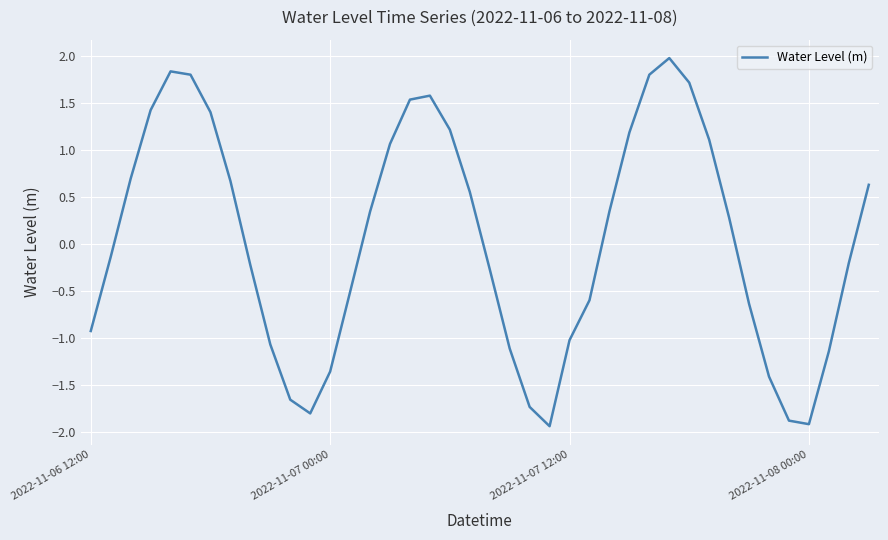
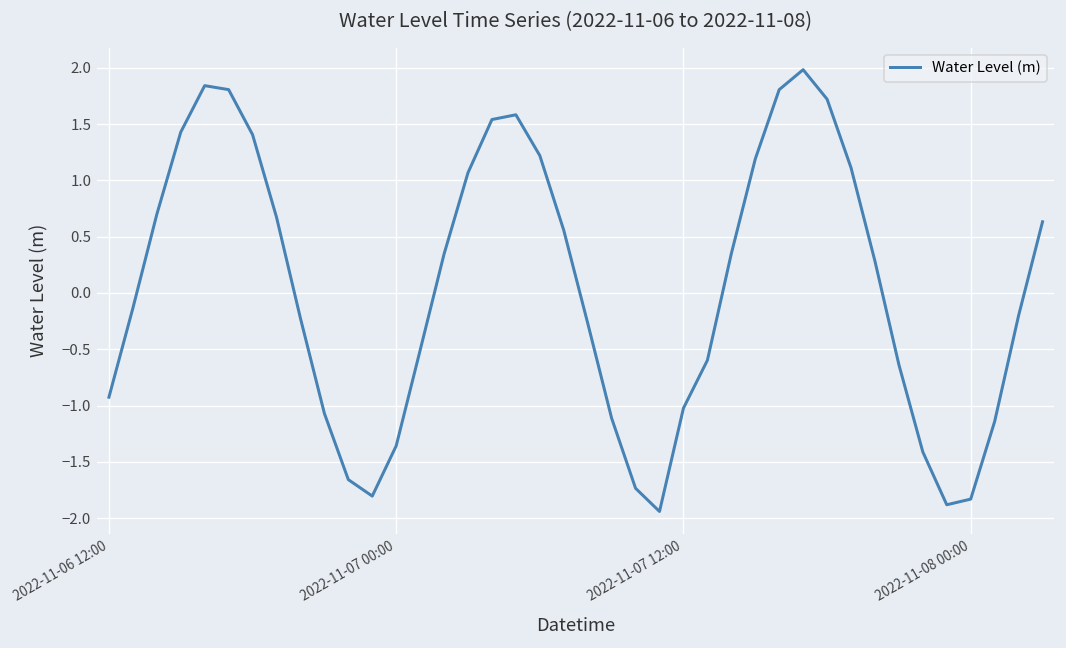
  {
    "2022-11-06 12:00": -0.9,
    "2022-11-07 00:00": -1.4,
    "2022-11-07 12:00": -1.0,
-   "2022-11-08 00:00": -1.9
+   "2022-11-08 00:00": -1.8
  }
